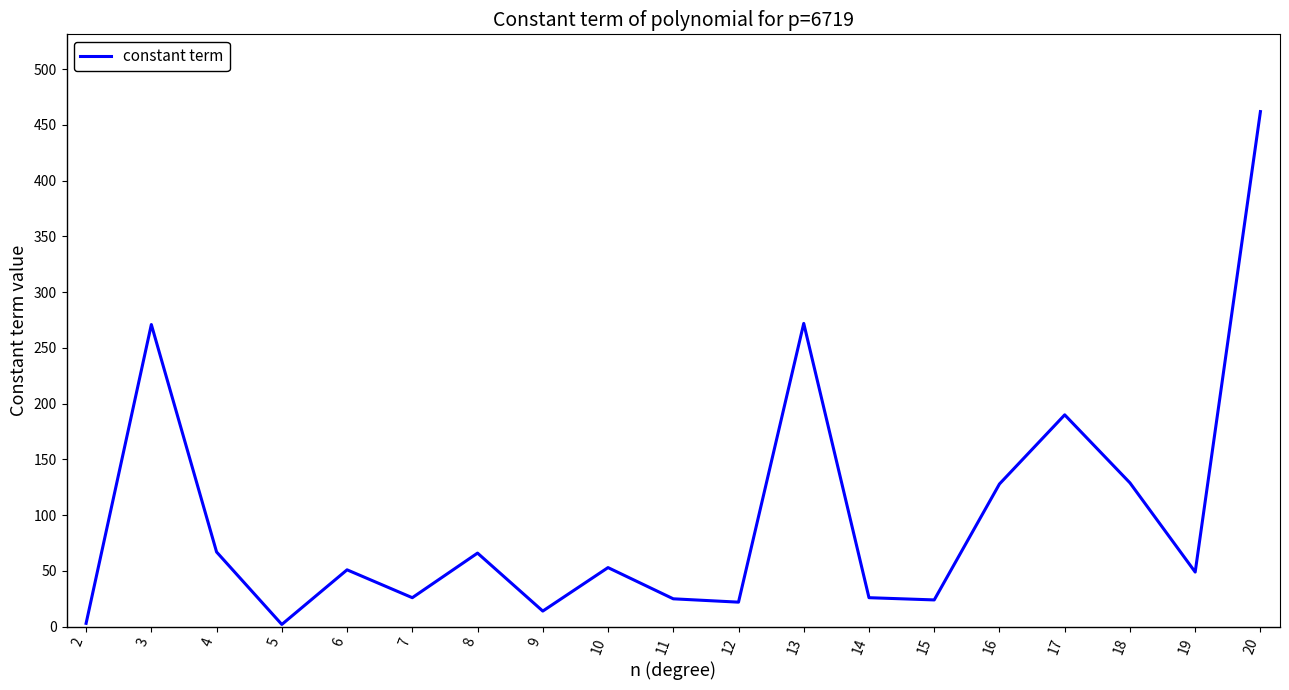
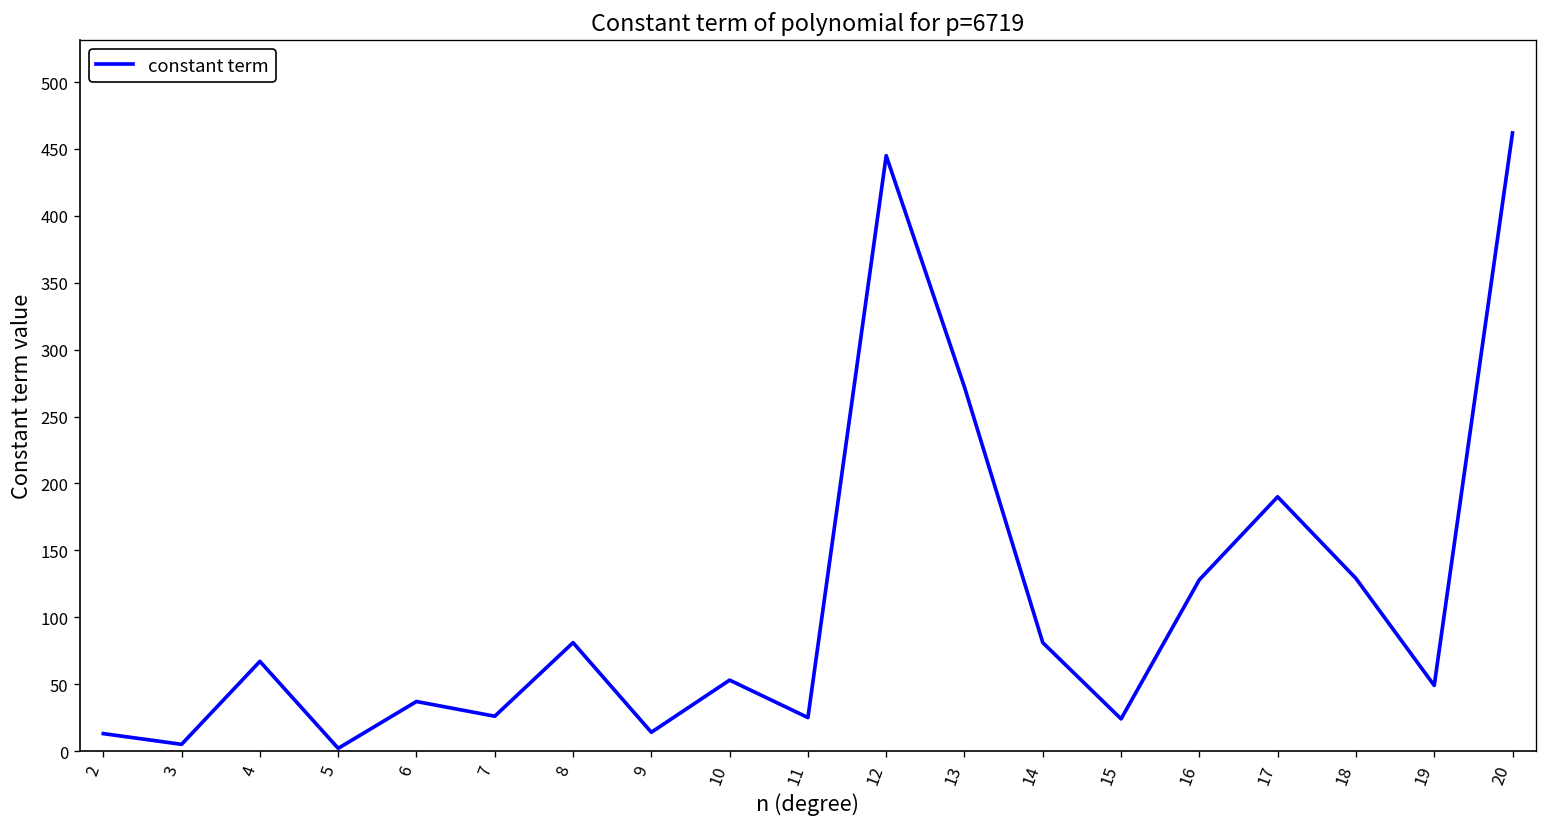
  {
-   "2": 3,
-   "3": 271,
+   "2": 13,
+   "3": 5,
    "4": 67,
    "5": 2,
-   "6": 51,
+   "6": 37,
    "7": 26,
-   "8": 66,
+   "8": 81,
    "9": 14,
    "10": 53,
    "11": 25,
-   "12": 22,
+   "12": 445,
    "13": 272,
-   "14": 26,
+   "14": 81,
    "15": 24,
    "16": 128,
    "17": 190,
    "18": 129,
    "19": 49,
    "20": 462
  }
